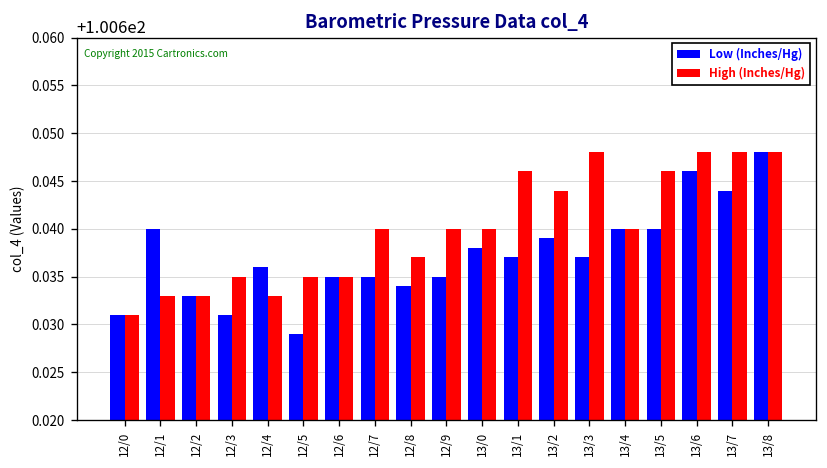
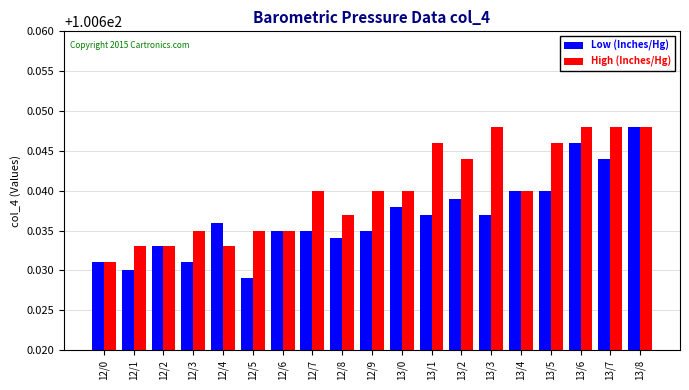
  {
    "Low (Inches/Hg)": {
      "12/0": 100.631,
-     "12/1": 100.64,
+     "12/1": 100.63,
      "12/2": 100.633,
      "12/3": 100.631,
      "12/4": 100.636,
      "12/5": 100.629,
      "12/6": 100.635,
      "12/7": 100.635,
      "12/8": 100.634,
      "12/9": 100.635,
      "13/0": 100.638,
      "13/1": 100.637,
      "13/2": 100.639,
      "13/3": 100.637,
      "13/4": 100.64,
      "13/5": 100.64,
      "13/6": 100.646,
      "13/7": 100.644,
      "13/8": 100.648
    },
    "High (Inches/Hg)": {
      "12/0": 100.631,
      "12/1": 100.633,
      "12/2": 100.633,
      "12/3": 100.635,
      "12/4": 100.633,
      "12/5": 100.635,
      "12/6": 100.635,
      "12/7": 100.64,
      "12/8": 100.637,
      "12/9": 100.64,
      "13/0": 100.64,
      "13/1": 100.646,
      "13/2": 100.644,
      "13/3": 100.648,
      "13/4": 100.64,
      "13/5": 100.646,
      "13/6": 100.648,
      "13/7": 100.648,
      "13/8": 100.648
    }
  }
